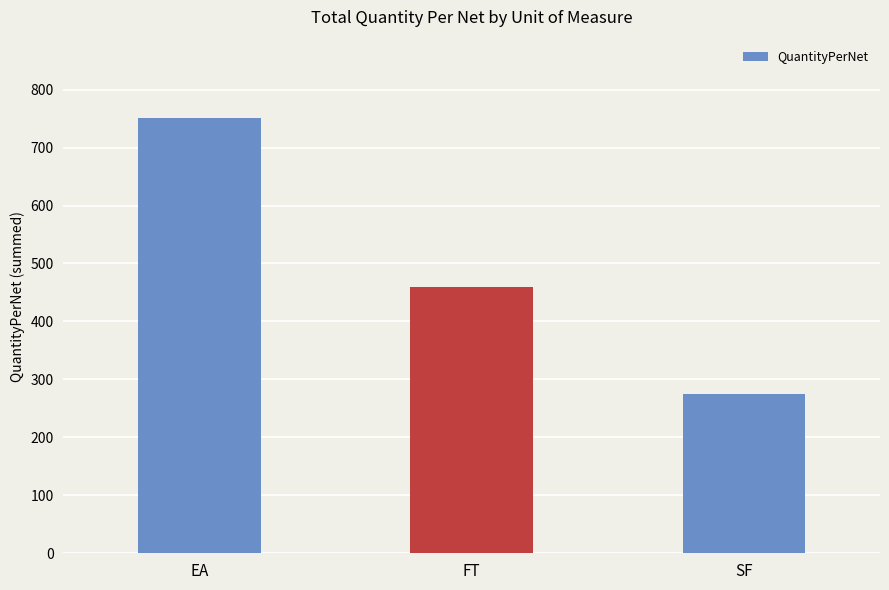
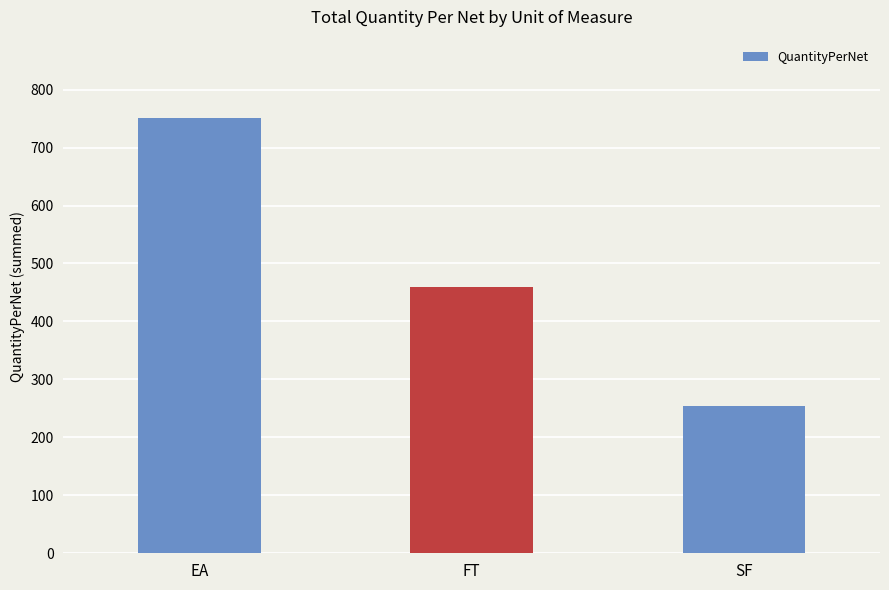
  {
    "EA": 750,
    "FT": 460,
-   "SF": 270
+   "SF": 250
  }
